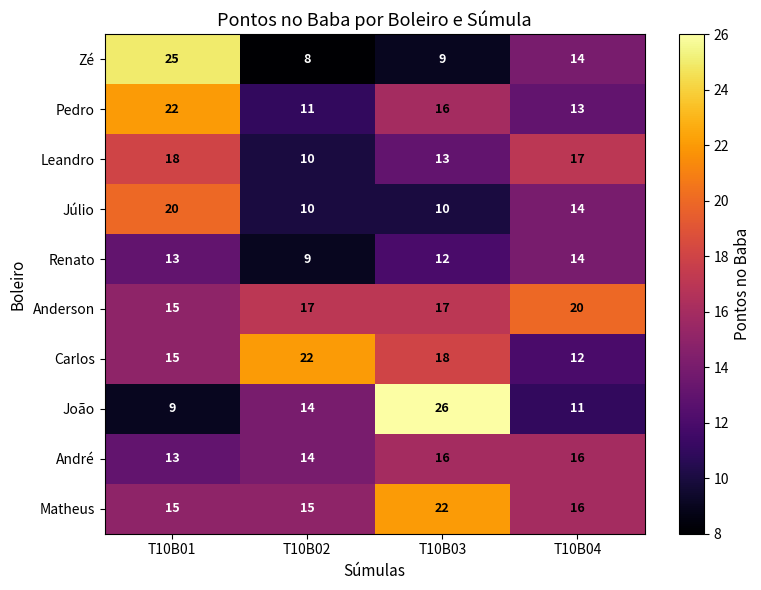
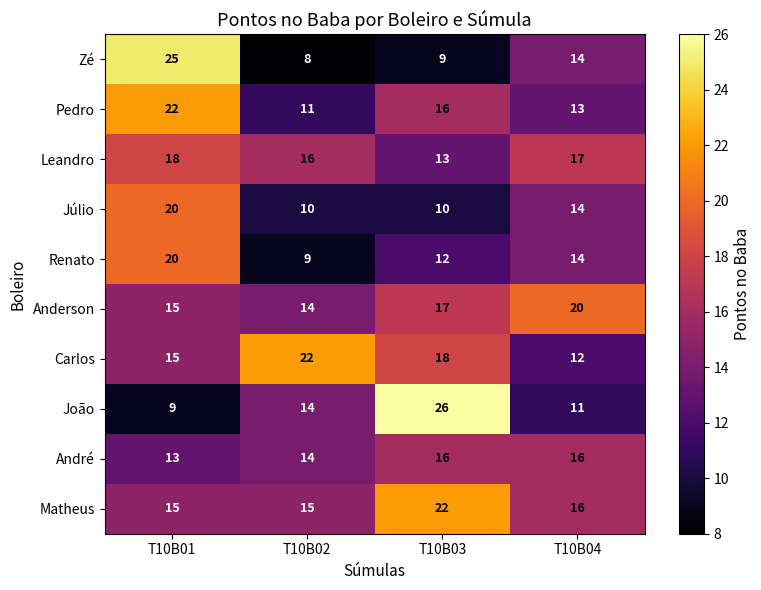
  {
    "Zé": {
      "T10B01": 25,
      "T10B02": 8,
      "T10B03": 9,
      "T10B04": 14
    },
    "Pedro": {
      "T10B01": 22,
      "T10B02": 11,
      "T10B03": 16,
      "T10B04": 13
    },
    "Leandro": {
      "T10B01": 18,
-     "T10B02": 10,
+     "T10B02": 16,
      "T10B03": 13,
      "T10B04": 17
    },
    "Júlio": {
      "T10B01": 20,
      "T10B02": 10,
      "T10B03": 10,
      "T10B04": 14
    },
    "Renato": {
-     "T10B01": 13,
+     "T10B01": 20,
      "T10B02": 9,
      "T10B03": 12,
      "T10B04": 14
    },
    "Anderson": {
      "T10B01": 15,
-     "T10B02": 17,
+     "T10B02": 14,
      "T10B03": 17,
      "T10B04": 20
    },
    "Carlos": {
      "T10B01": 15,
      "T10B02": 22,
      "T10B03": 18,
      "T10B04": 12
    },
    "João": {
      "T10B01": 9,
      "T10B02": 14,
      "T10B03": 26,
      "T10B04": 11
    },
    "André": {
      "T10B01": 13,
      "T10B02": 14,
      "T10B03": 16,
      "T10B04": 16
    },
    "Matheus": {
      "T10B01": 15,
      "T10B02": 15,
      "T10B03": 22,
      "T10B04": 16
    }
  }
